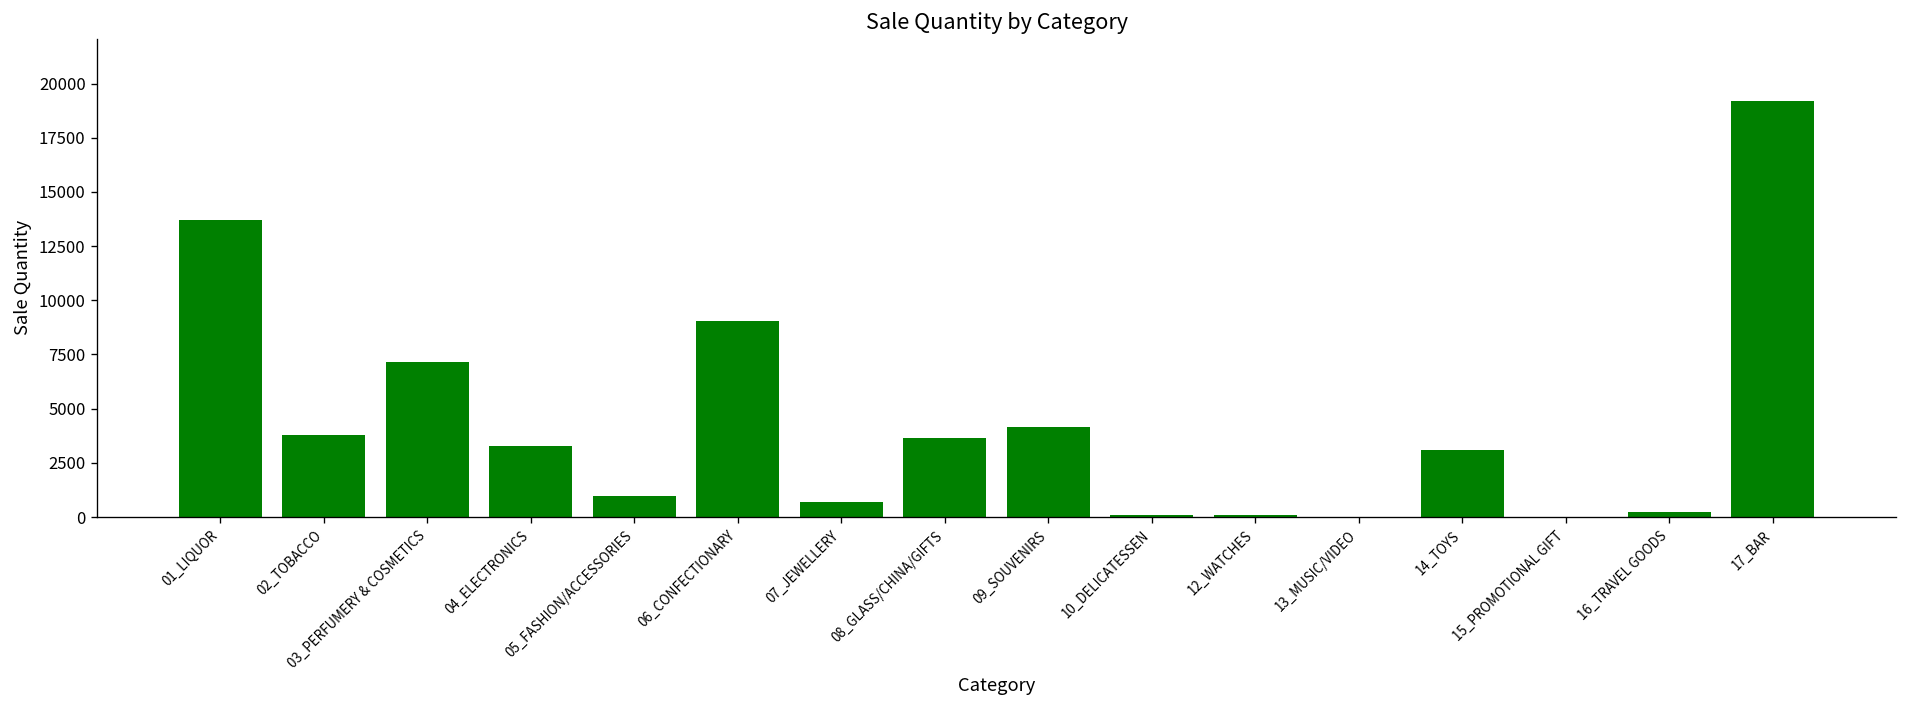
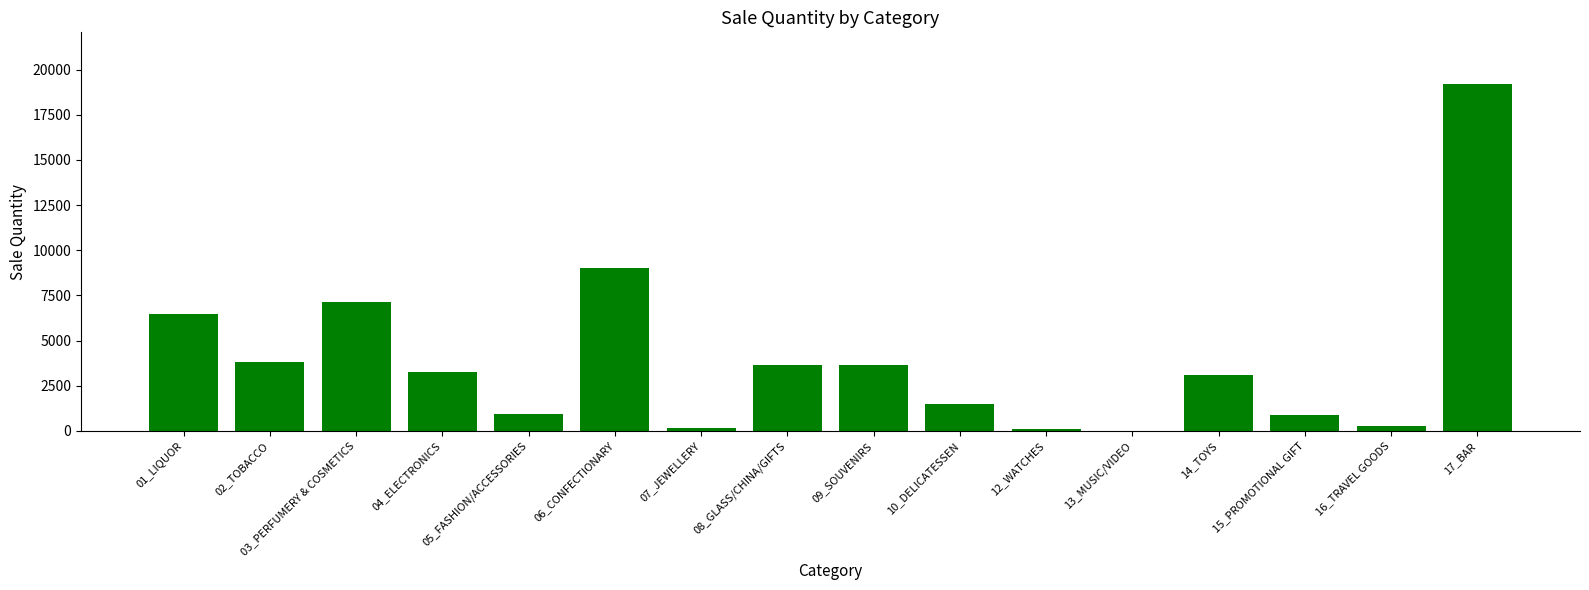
  {
-   "01_LIQUOR": 13700,
+   "01_LIQUOR": 6500,
    "02_TOBACCO": 3800,
    "03_PERFUMERY & COSMETICS": 7100,
    "04_ELECTRONICS": 3300,
    "05_FASHION/ACCESSORIES": 1000,
    "06_CONFECTIONARY": 9000,
-   "07_JEWELLERY": 700,
+   "07_JEWELLERY": 200,
    "08_GLASS/CHINA/GIFTS": 3700,
-   "09_SOUVENIRS": 4200,
-   "10_DELICATESSEN": 100,
+   "09_SOUVENIRS": 3700,
+   "10_DELICATESSEN": 1500,
    "14_TOYS": 3100,
-   "15_PROMOTIONAL GIFT": 0,
+   "15_PROMOTIONAL GIFT": 900,
    "16_TRAVEL GOODS": 200,
    "17_BAR": 19200
  }
